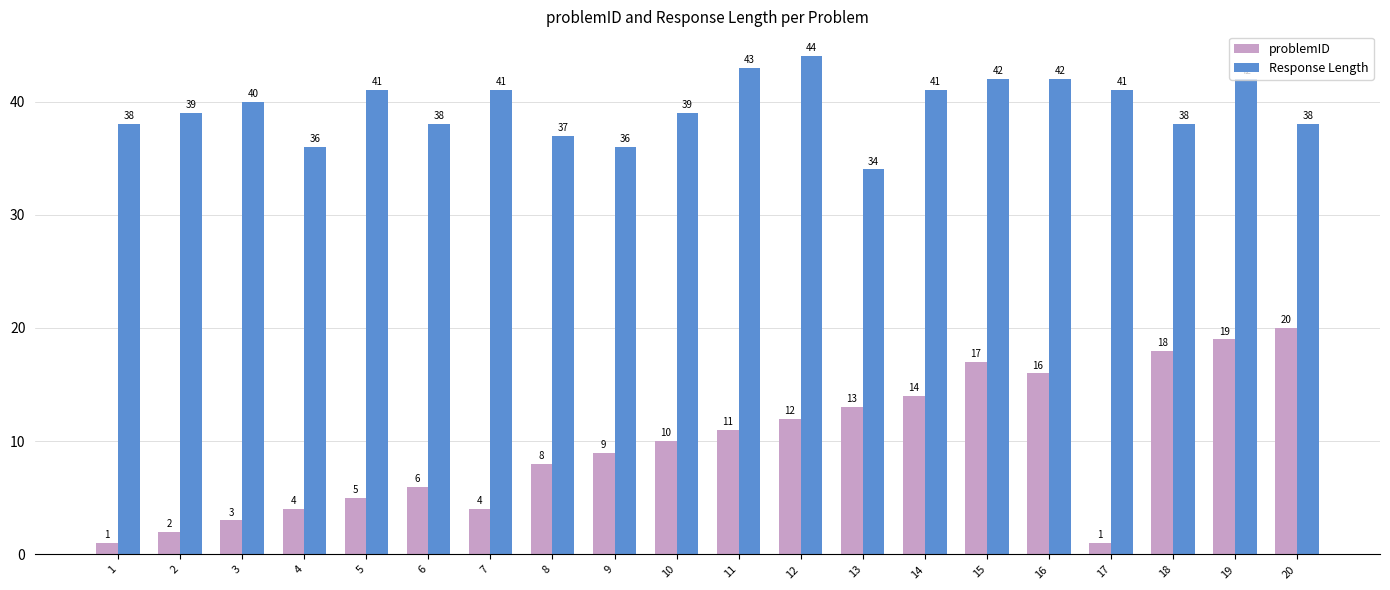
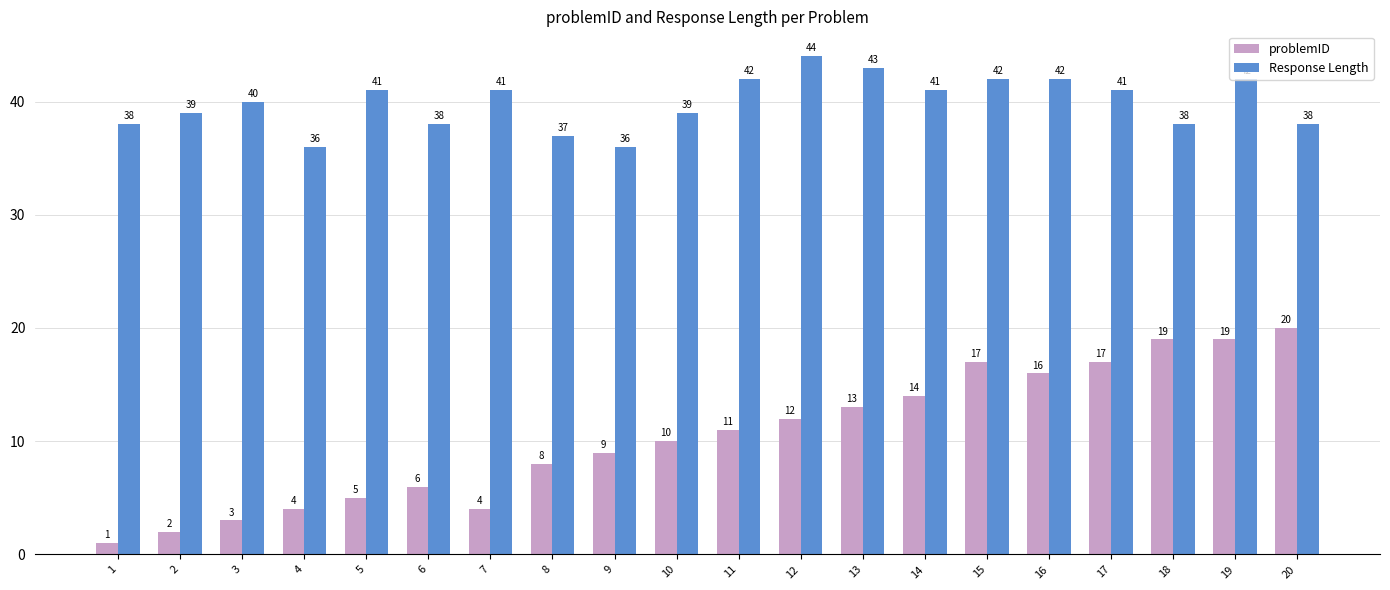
  {
    "problemID": {
      "1": 1,
      "2": 2,
      "3": 3,
      "4": 4,
      "5": 5,
      "6": 6,
      "7": 4,
      "8": 8,
      "9": 9,
      "10": 10,
      "11": 11,
      "12": 12,
      "13": 13,
      "14": 14,
      "15": 17,
      "16": 16,
-     "17": 1,
-     "18": 18,
+     "17": 17,
+     "18": 19,
      "19": 19,
      "20": 20
    },
    "Response Length": {
      "1": 38,
      "2": 39,
      "3": 40,
      "4": 36,
      "5": 41,
      "6": 38,
      "7": 41,
      "8": 37,
      "9": 36,
      "10": 39,
-     "11": 43,
+     "11": 42,
      "12": 44,
-     "13": 34,
+     "13": 43,
      "14": 41,
      "15": 42,
      "16": 42,
      "17": 41,
      "18": 38,
      "20": 38
    }
  }
